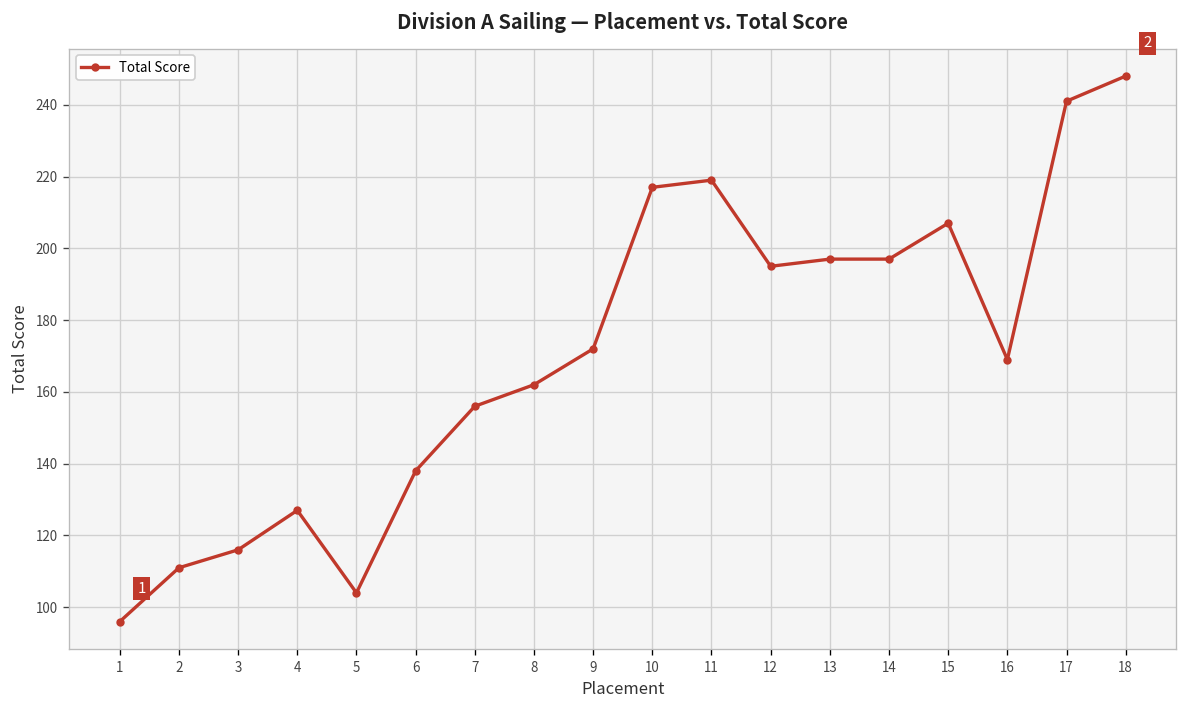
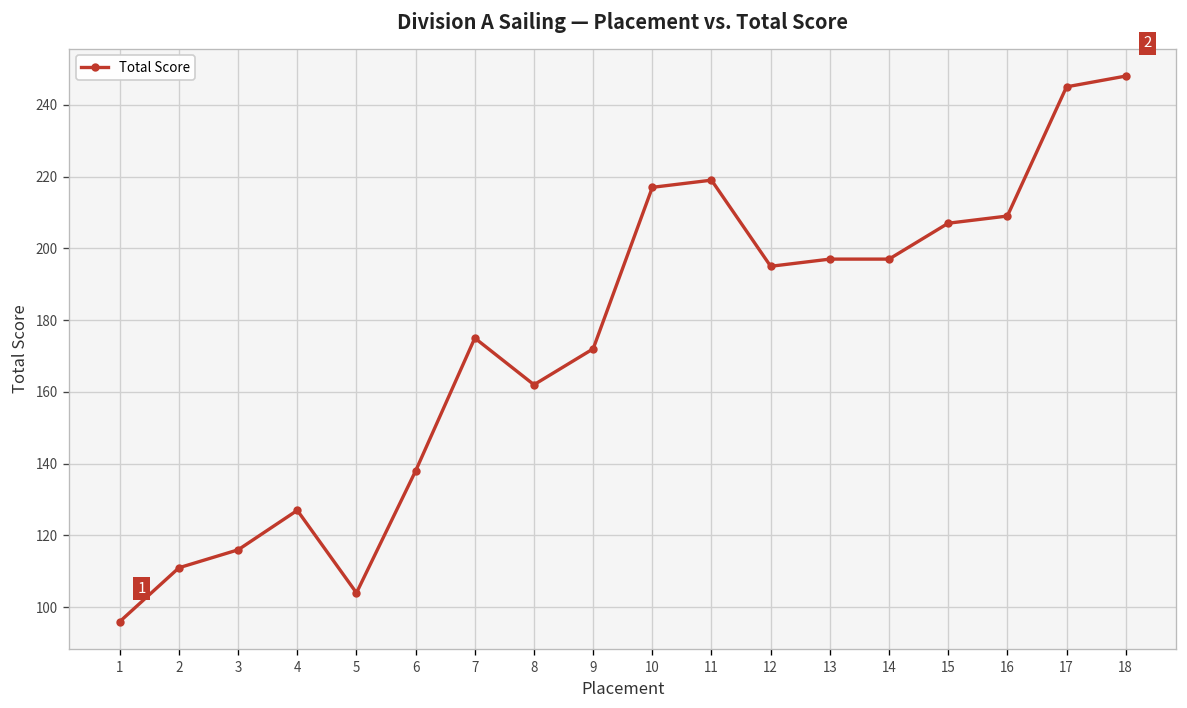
  {
    "1": 96,
    "2": 111,
    "3": 116,
    "4": 127,
    "5": 104,
    "6": 138,
-   "7": 156,
+   "7": 175,
    "8": 162,
    "9": 172,
    "10": 217,
    "11": 219,
    "12": 195,
    "13": 197,
    "14": 197,
    "15": 207,
-   "16": 169,
-   "17": 241,
+   "16": 209,
+   "17": 245,
    "18": 248
  }
